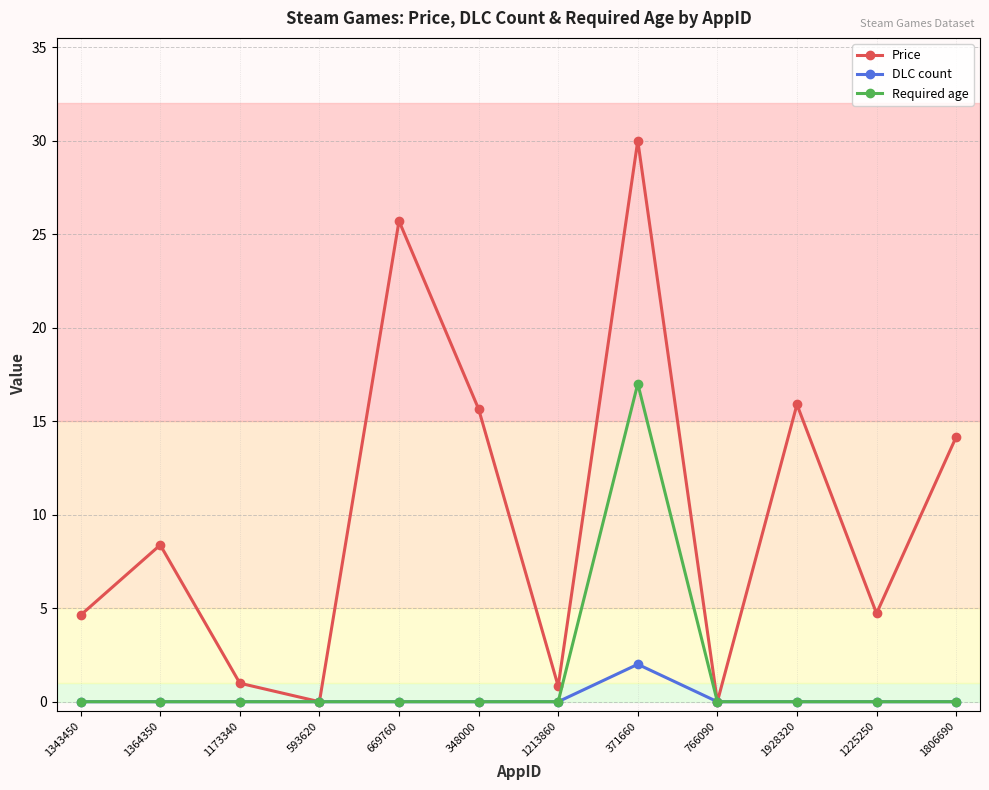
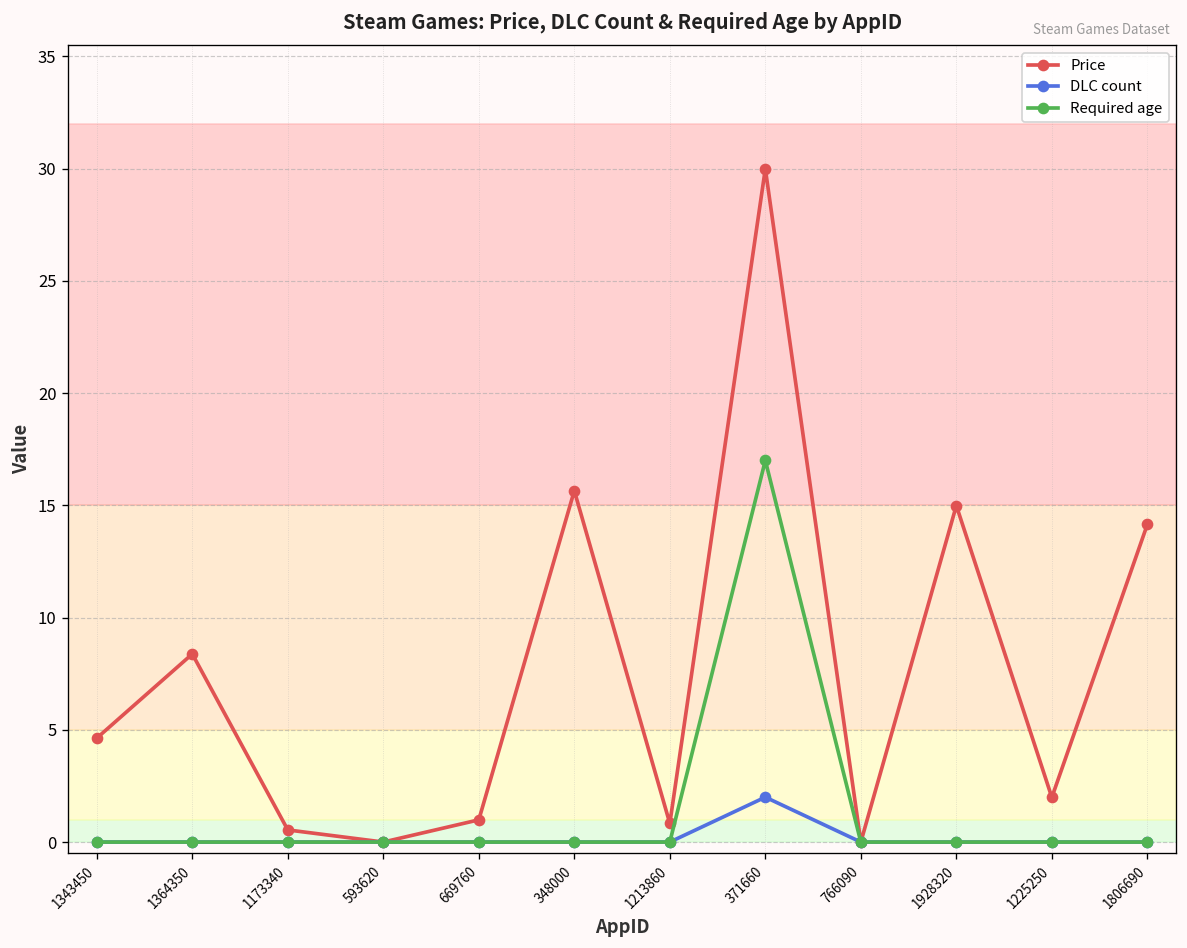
  {
    "Price": {
      "1343450": 4.6,
      "1364350": 8.4,
-     "1173340": 1.0,
-     "669760": 25.7,
+     "1173340": 0.5,
+     "669760": 1.0,
      "348000": 15.7,
      "1213860": 0.8,
      "371660": 30.0,
-     "1928320": 15.9,
-     "1225250": 4.7,
+     "1928320": 15.0,
+     "1225250": 2.0,
      "1806690": 14.2
    },
    "DLC count": {
      "371660": 2.0
    },
    "Required age": {
      "371660": 17.0
    }
  }
